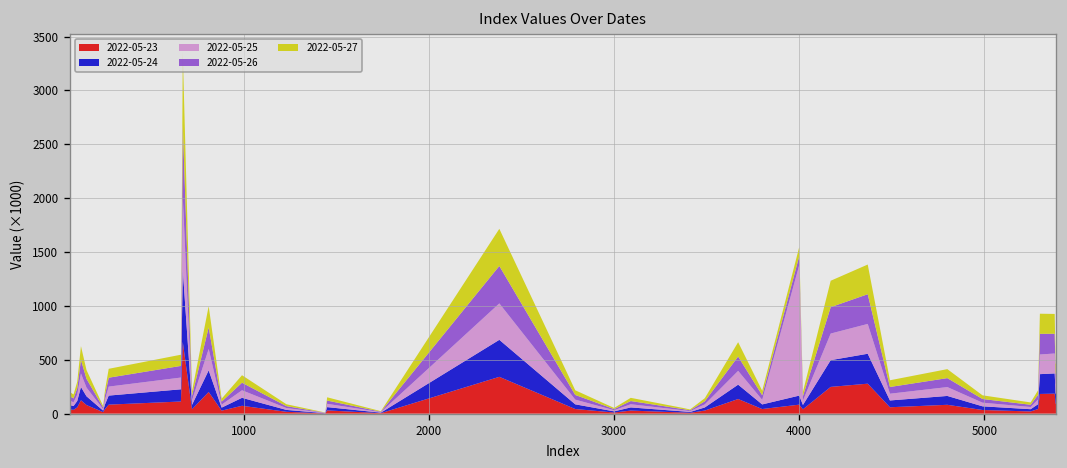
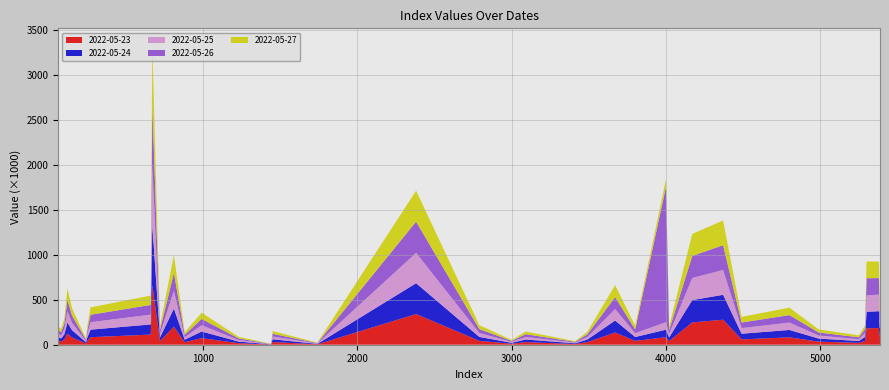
  {
    "2022-05-23": {
      "4000": 100
    },
    "2022-05-24": {
      "4000": 100
    },
    "2022-05-25": {
-     "4000": 1200
+     "4000": 100
    },
    "2022-05-26": {
-     "4000": 100
+     "4000": 1500
    },
    "2022-05-27": {
      "4000": 100
    }
  }
